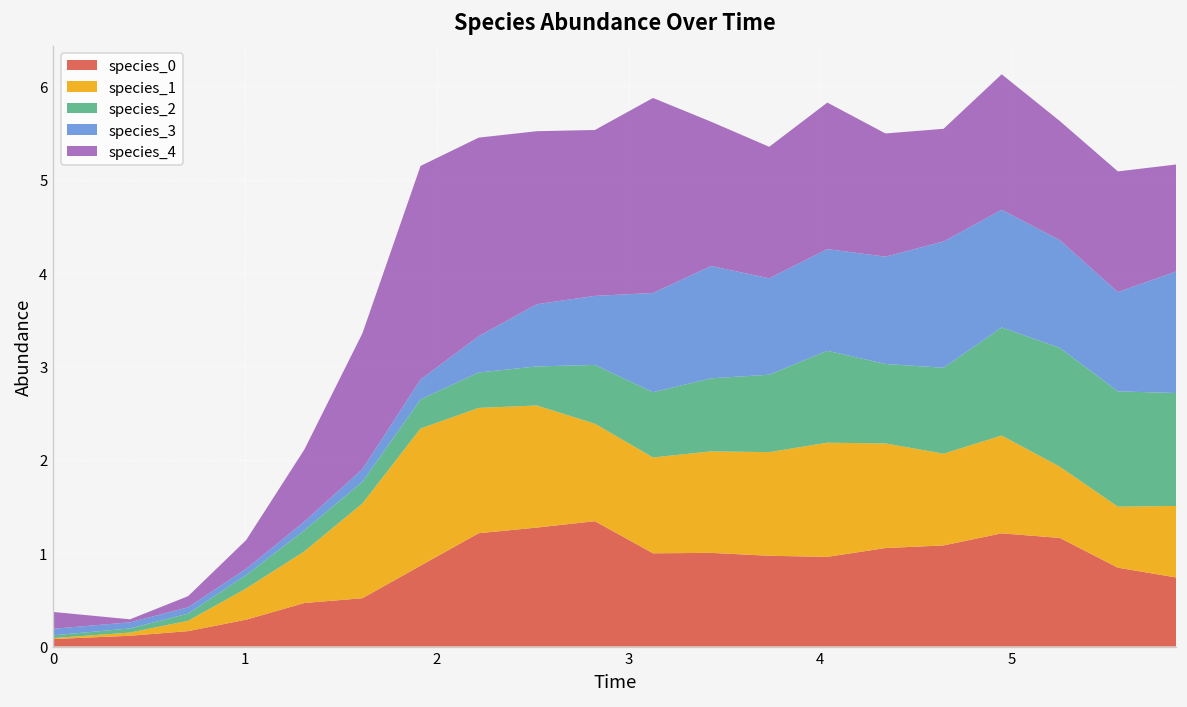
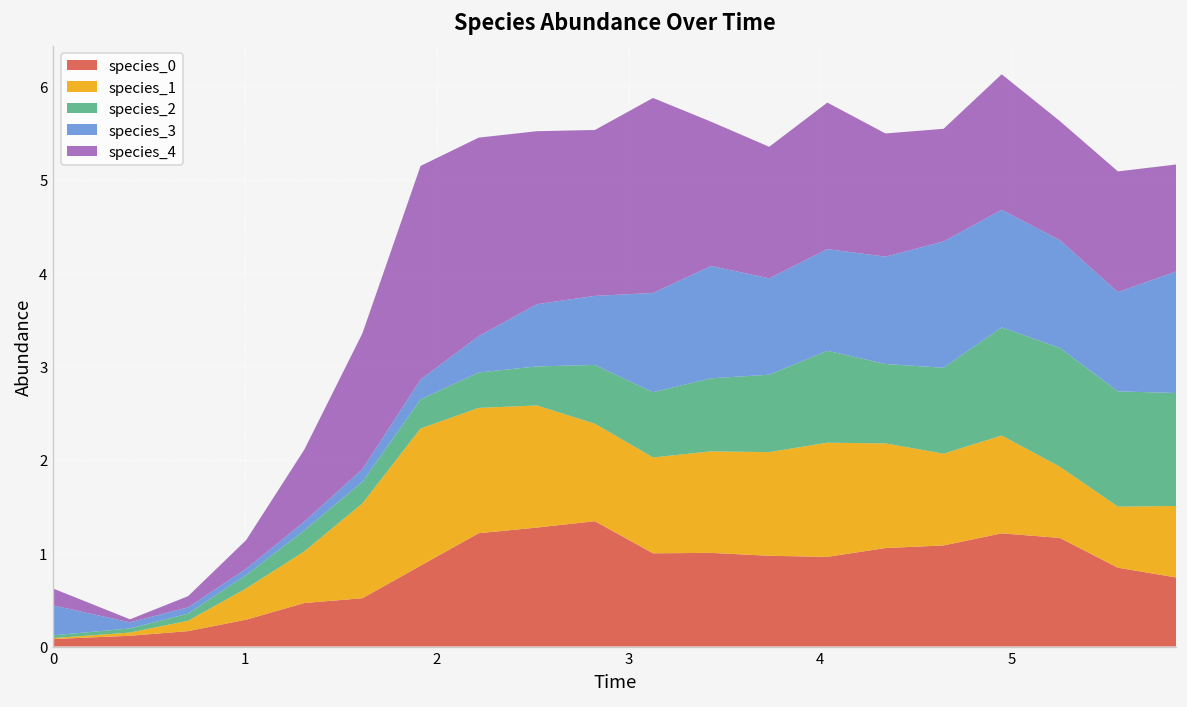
  {
    "species_3": {
-     "0": 0.1
+     "0": 0.3
    },
    "species_4": {
      "0": 0.2
    }
  }
